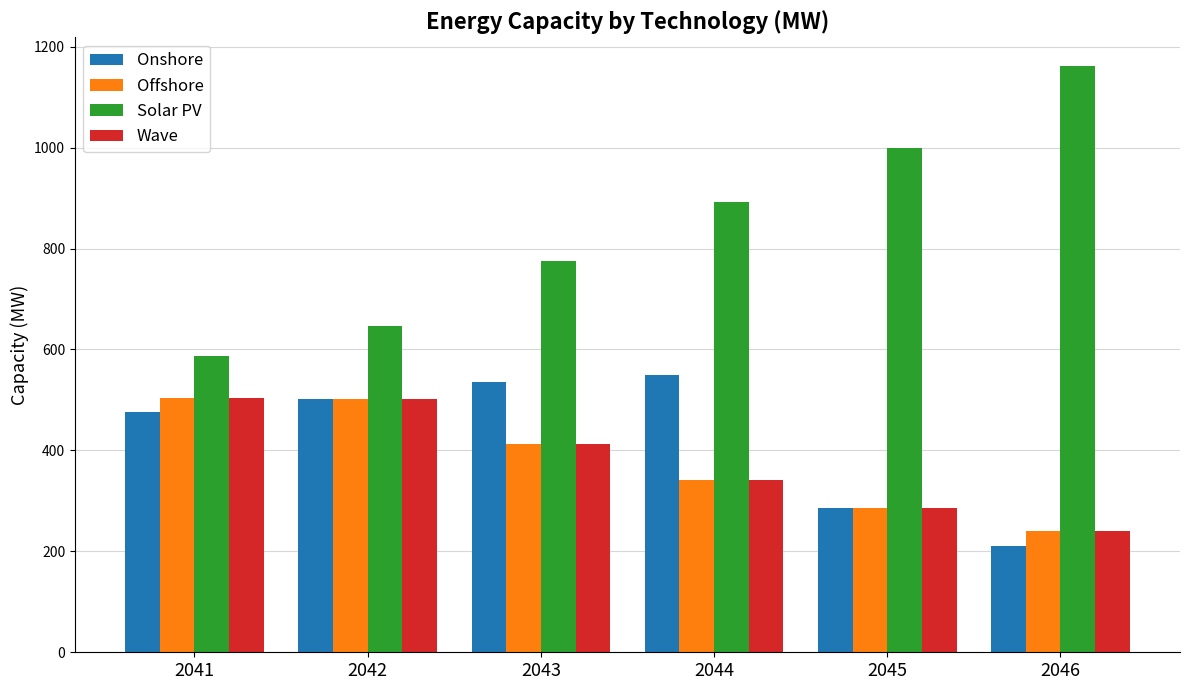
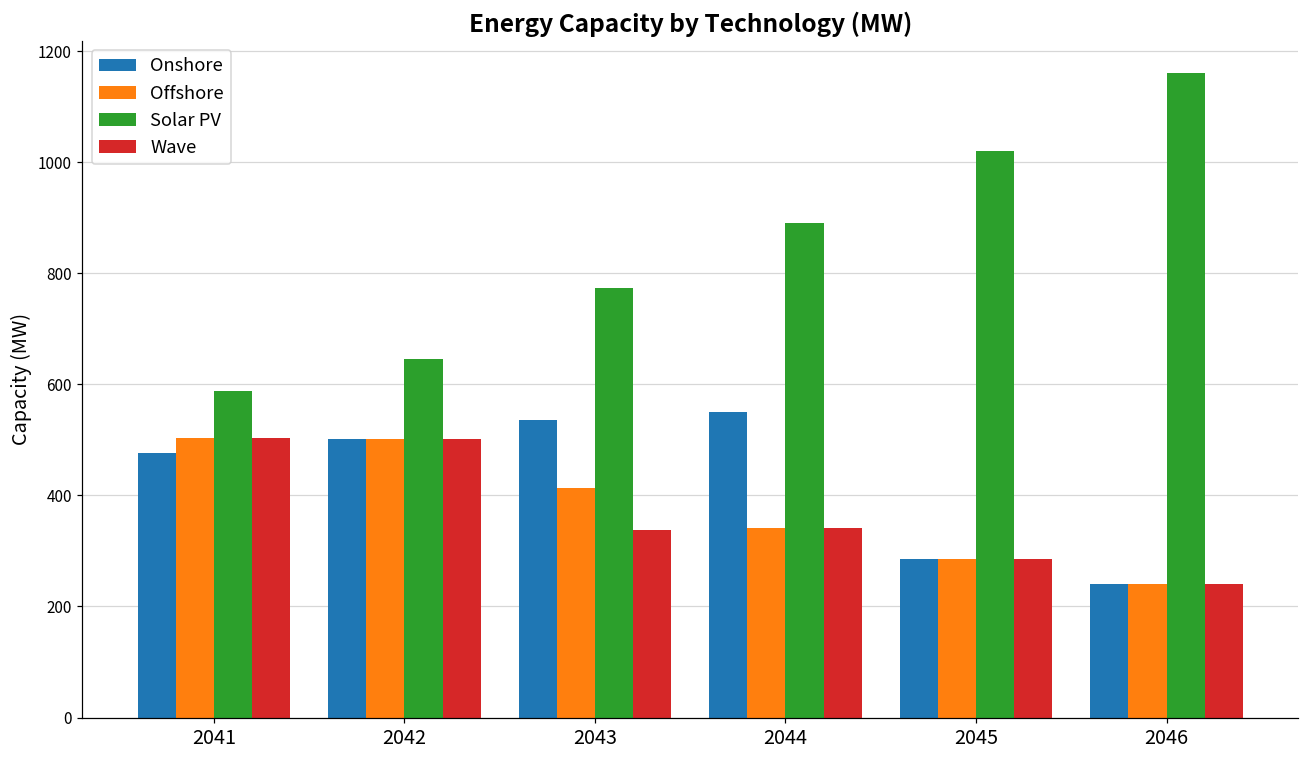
  {
    "Onshore": {
      "2041": 480,
      "2042": 500,
      "2043": 540,
      "2044": 550,
      "2045": 290,
-     "2046": 210
+     "2046": 240
    },
    "Offshore": {
      "2041": 500,
      "2042": 500,
      "2043": 410,
      "2044": 340,
      "2045": 290,
      "2046": 240
    },
    "Solar PV": {
      "2041": 590,
      "2042": 650,
      "2043": 770,
      "2044": 890,
-     "2045": 1000,
+     "2045": 1020,
      "2046": 1160
    },
    "Wave": {
      "2041": 500,
      "2042": 500,
-     "2043": 410,
+     "2043": 340,
      "2044": 340,
      "2045": 290,
      "2046": 240
    }
  }
